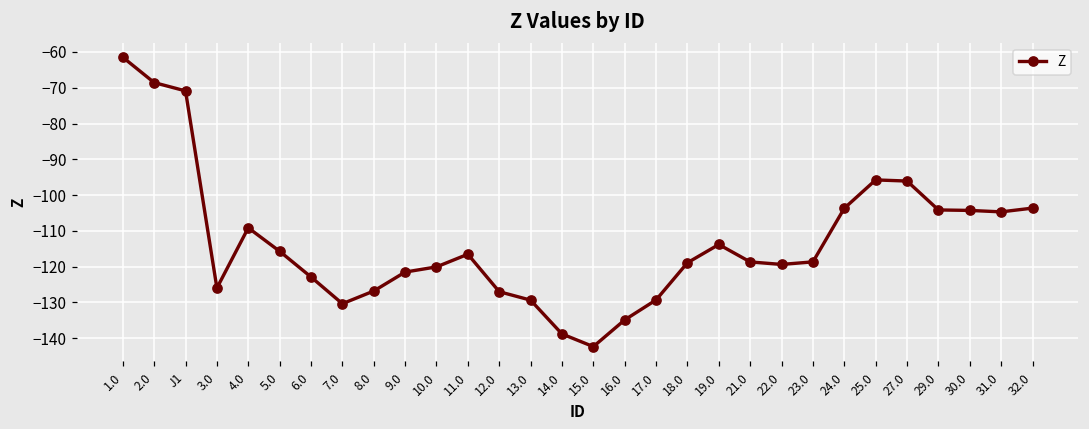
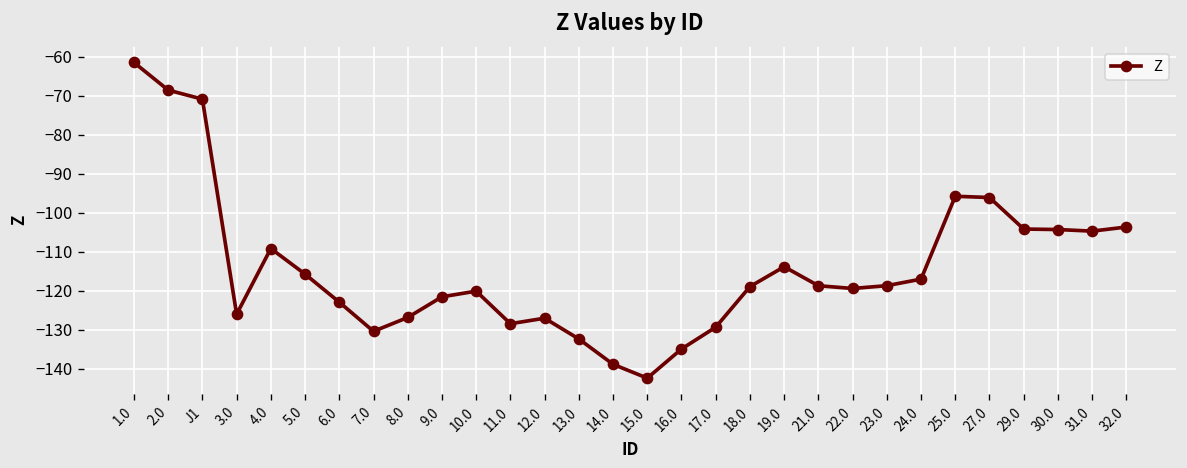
  {
    "1.0": -61,
    "2.0": -69,
    "J1": -71,
    "3.0": -126,
    "4.0": -109,
    "5.0": -116,
    "6.0": -123,
    "7.0": -130,
    "8.0": -127,
    "9.0": -122,
    "10.0": -120,
-   "11.0": -117,
+   "11.0": -128,
    "12.0": -127,
-   "13.0": -129,
+   "13.0": -132,
    "14.0": -139,
    "15.0": -142,
    "16.0": -135,
    "17.0": -129,
    "18.0": -119,
    "19.0": -114,
    "21.0": -119,
    "22.0": -119,
    "23.0": -119,
-   "24.0": -104,
+   "24.0": -117,
    "25.0": -96,
    "27.0": -96,
    "29.0": -104,
    "30.0": -104,
    "31.0": -105,
    "32.0": -104
  }
